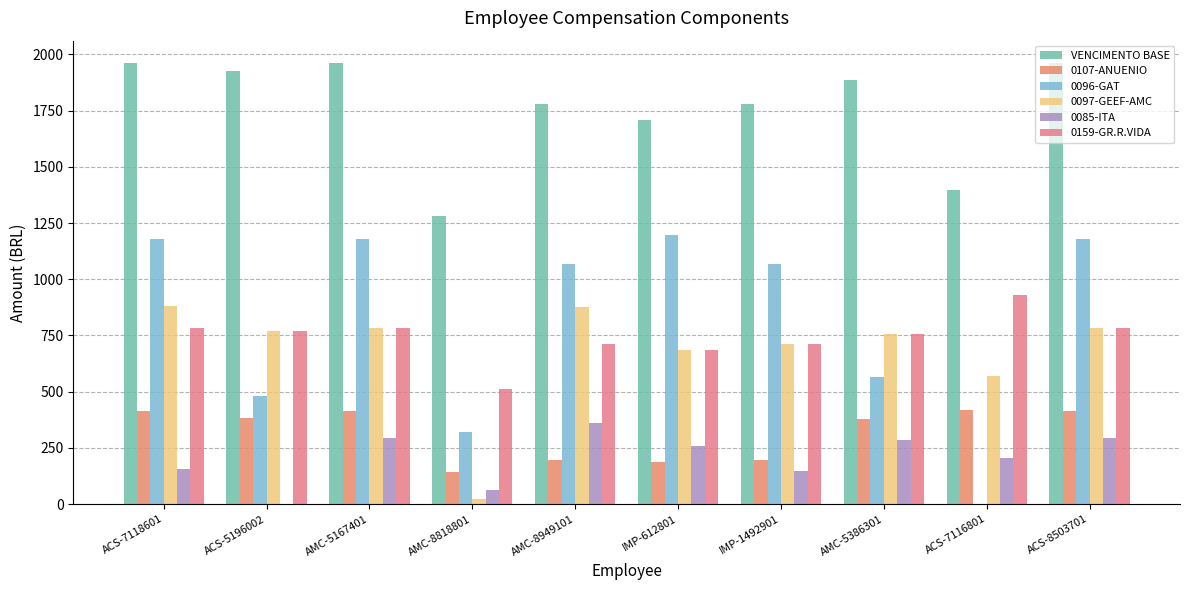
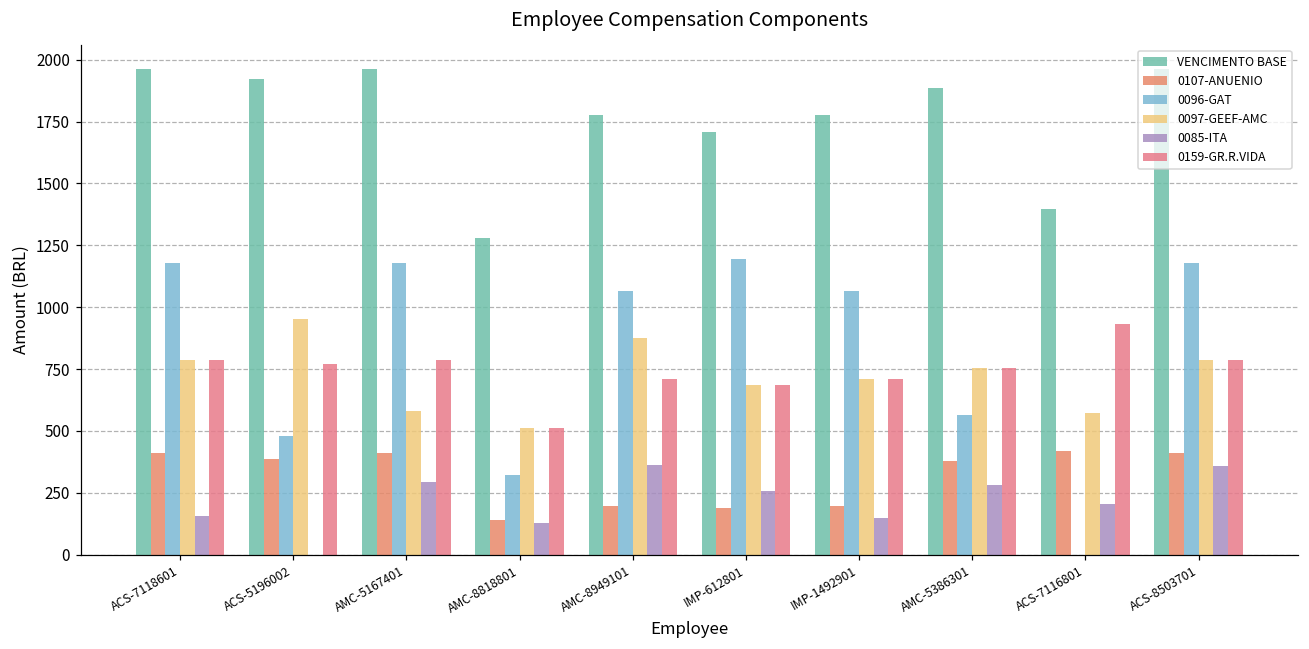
  {
    "0097-GEEF-AMC": {
-     "ACS-7118601": 880,
-     "ACS-5196002": 770,
-     "AMC-5167401": 790,
-     "AMC-8818801": 20,
+     "ACS-7118601": 790,
+     "ACS-5196002": 950,
+     "AMC-5167401": 580,
+     "AMC-8818801": 510,
      "AMC-8949101": 870,
      "IMP-612801": 680,
      "IMP-1492901": 710,
      "AMC-5386301": 750,
      "ACS-7116801": 570,
      "ACS-8503701": 790
    },
    "0085-ITA": {
      "ACS-7118601": 160,
      "ACS-5196002": 0,
      "AMC-5167401": 290,
-     "AMC-8818801": 60,
+     "AMC-8818801": 130,
      "AMC-8949101": 360,
      "IMP-612801": 260,
      "IMP-1492901": 150,
      "AMC-5386301": 280,
      "ACS-7116801": 210,
-     "ACS-8503701": 290
+     "ACS-8503701": 360
    }
  }
